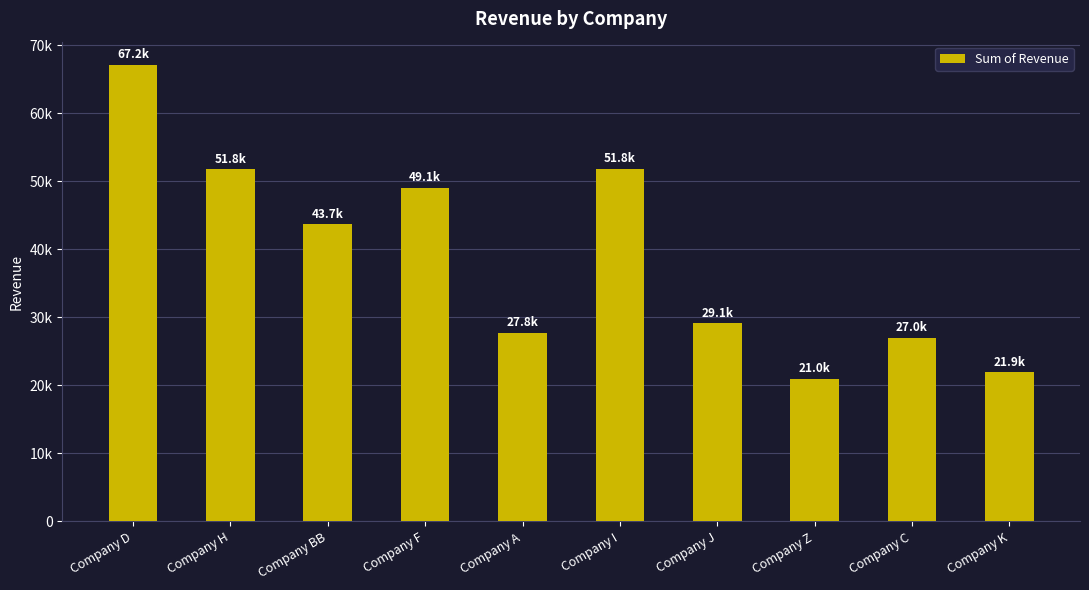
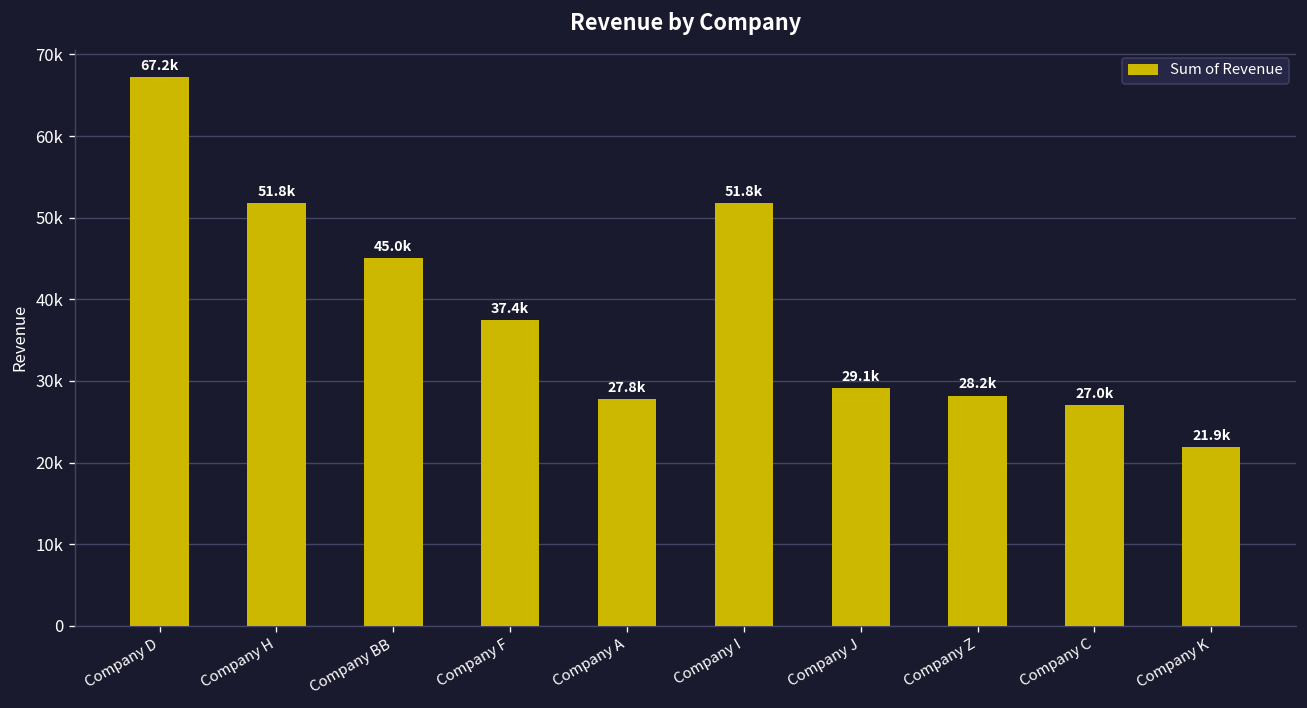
  {
    "Company D": "67.2k",
    "Company H": "51.8k",
-   "Company BB": "43.7k",
-   "Company F": "49.1k",
+   "Company BB": "45.0k",
+   "Company F": "37.4k",
    "Company A": "27.8k",
    "Company I": "51.8k",
    "Company J": "29.1k",
-   "Company Z": "21.0k",
+   "Company Z": "28.2k",
    "Company C": "27.0k",
    "Company K": "21.9k"
  }
